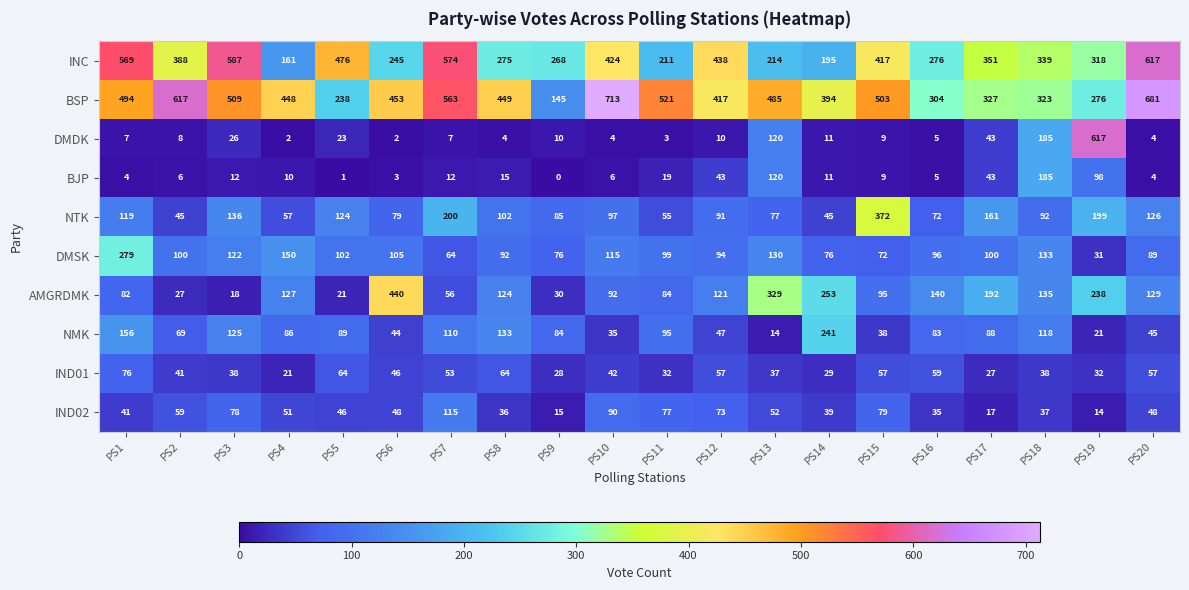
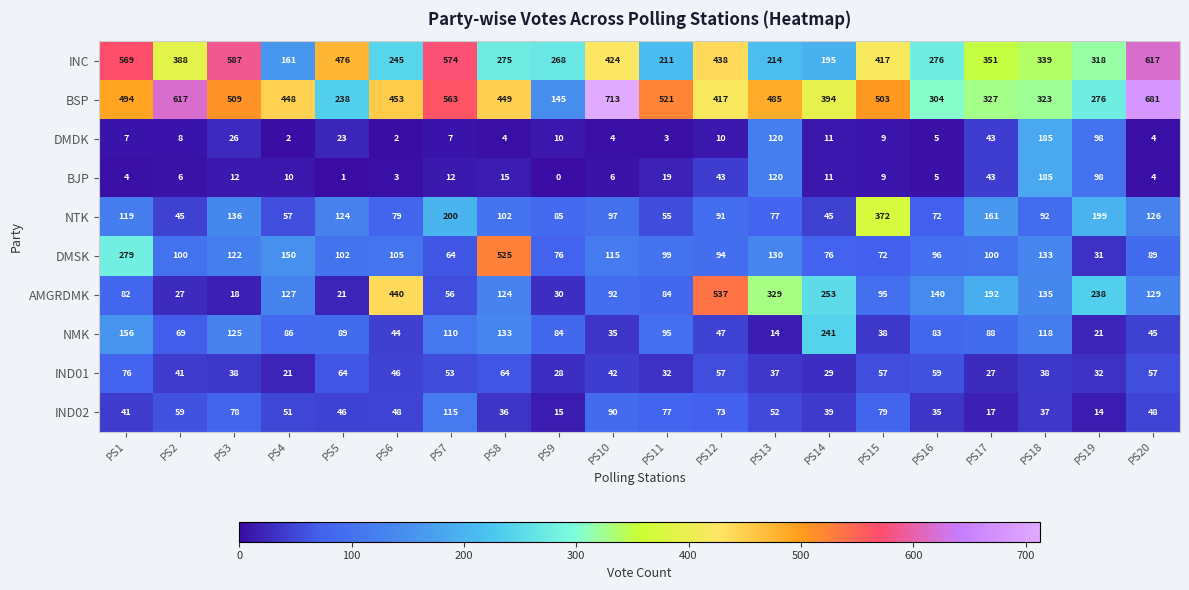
  {
    "INC": {
      "PS1": 569,
      "PS2": 388,
      "PS3": 587,
      "PS4": 161,
      "PS5": 476,
      "PS6": 245,
      "PS7": 574,
      "PS8": 275,
      "PS9": 268,
      "PS10": 424,
      "PS11": 211,
      "PS12": 438,
      "PS13": 214,
      "PS14": 195,
      "PS15": 417,
      "PS16": 276,
      "PS17": 351,
      "PS18": 339,
      "PS19": 318,
      "PS20": 617
    },
    "BSP": {
      "PS1": 494,
      "PS2": 617,
      "PS3": 509,
      "PS4": 448,
      "PS5": 238,
      "PS6": 453,
      "PS7": 563,
      "PS8": 449,
      "PS9": 145,
      "PS10": 713,
      "PS11": 521,
      "PS12": 417,
      "PS13": 485,
      "PS14": 394,
      "PS15": 503,
      "PS16": 304,
      "PS17": 327,
      "PS18": 323,
      "PS19": 276,
      "PS20": 681
    },
    "DMDK": {
      "PS1": 7,
      "PS2": 8,
      "PS3": 26,
      "PS4": 2,
      "PS5": 23,
      "PS6": 2,
      "PS7": 7,
      "PS8": 4,
      "PS9": 10,
      "PS10": 4,
      "PS11": 3,
      "PS12": 10,
      "PS13": 120,
      "PS14": 11,
      "PS15": 9,
      "PS16": 5,
      "PS17": 43,
      "PS18": 185,
-     "PS19": 617,
+     "PS19": 98,
      "PS20": 4
    },
    "BJP": {
      "PS1": 4,
      "PS2": 6,
      "PS3": 12,
      "PS4": 10,
      "PS5": 1,
      "PS6": 3,
      "PS7": 12,
      "PS8": 15,
      "PS9": 0,
      "PS10": 6,
      "PS11": 19,
      "PS12": 43,
      "PS13": 120,
      "PS14": 11,
      "PS15": 9,
      "PS16": 5,
      "PS17": 43,
      "PS18": 185,
      "PS19": 98,
      "PS20": 4
    },
    "NTK": {
      "PS1": 119,
      "PS2": 45,
      "PS3": 136,
      "PS4": 57,
      "PS5": 124,
      "PS6": 79,
      "PS7": 200,
      "PS8": 102,
      "PS9": 85,
      "PS10": 97,
      "PS11": 55,
      "PS12": 91,
      "PS13": 77,
      "PS14": 45,
      "PS15": 372,
      "PS16": 72,
      "PS17": 161,
      "PS18": 92,
      "PS19": 199,
      "PS20": 126
    },
    "DMSK": {
      "PS1": 279,
      "PS2": 100,
      "PS3": 122,
      "PS4": 150,
      "PS5": 102,
      "PS6": 105,
      "PS7": 64,
-     "PS8": 92,
+     "PS8": 525,
      "PS9": 76,
      "PS10": 115,
      "PS11": 99,
      "PS12": 94,
      "PS13": 130,
      "PS14": 76,
      "PS15": 72,
      "PS16": 96,
      "PS17": 100,
      "PS18": 133,
      "PS19": 31,
      "PS20": 89
    },
    "AMGRDMK": {
      "PS1": 82,
      "PS2": 27,
      "PS3": 18,
      "PS4": 127,
      "PS5": 21,
      "PS6": 440,
      "PS7": 56,
      "PS8": 124,
      "PS9": 30,
      "PS10": 92,
      "PS11": 84,
-     "PS12": 121,
+     "PS12": 537,
      "PS13": 329,
      "PS14": 253,
      "PS15": 95,
      "PS16": 140,
      "PS17": 192,
      "PS18": 135,
      "PS19": 238,
      "PS20": 129
    },
    "NMK": {
      "PS1": 156,
      "PS2": 69,
      "PS3": 125,
      "PS4": 86,
      "PS5": 89,
      "PS6": 44,
      "PS7": 110,
      "PS8": 133,
      "PS9": 84,
      "PS10": 35,
      "PS11": 95,
      "PS12": 47,
      "PS13": 14,
      "PS14": 241,
      "PS15": 38,
      "PS16": 83,
      "PS17": 88,
      "PS18": 118,
      "PS19": 21,
      "PS20": 45
    },
    "IND01": {
      "PS1": 76,
      "PS2": 41,
      "PS3": 38,
      "PS4": 21,
      "PS5": 64,
      "PS6": 46,
      "PS7": 53,
      "PS8": 64,
      "PS9": 28,
      "PS10": 42,
      "PS11": 32,
      "PS12": 57,
      "PS13": 37,
      "PS14": 29,
      "PS15": 57,
      "PS16": 59,
      "PS17": 27,
      "PS18": 38,
      "PS19": 32,
      "PS20": 57
    },
    "IND02": {
      "PS1": 41,
      "PS2": 59,
      "PS3": 78,
      "PS4": 51,
      "PS5": 46,
      "PS6": 48,
      "PS7": 115,
      "PS8": 36,
      "PS9": 15,
      "PS10": 90,
      "PS11": 77,
      "PS12": 73,
      "PS13": 52,
      "PS14": 39,
      "PS15": 79,
      "PS16": 35,
      "PS17": 17,
      "PS18": 37,
      "PS19": 14,
      "PS20": 48
    }
  }
